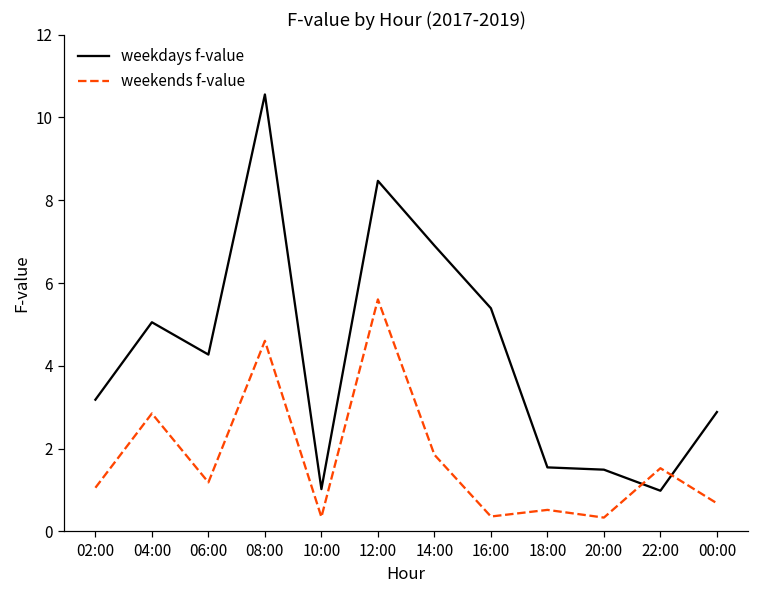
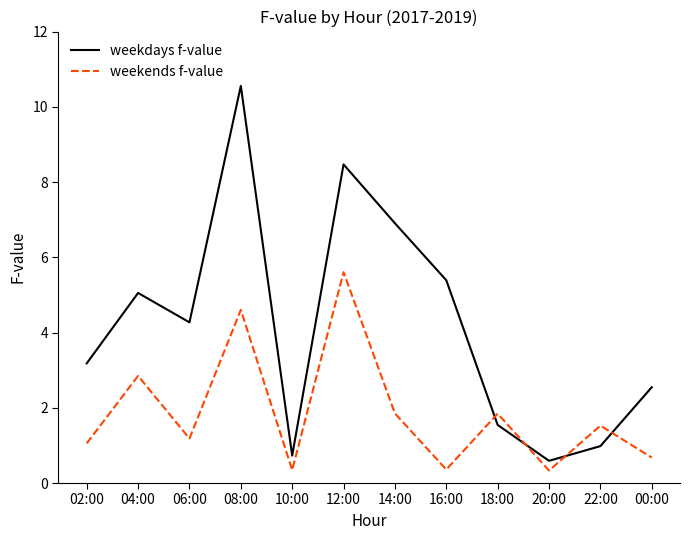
  {
    "weekdays f-value": {
      "02:00": 3.2,
      "04:00": 5.1,
      "06:00": 4.3,
      "08:00": 10.6,
-     "10:00": 1.0,
+     "10:00": 0.7,
      "12:00": 8.5,
      "14:00": 6.9,
      "16:00": 5.4,
      "18:00": 1.5,
-     "20:00": 1.5,
+     "20:00": 0.6,
      "22:00": 1.0,
-     "00:00": 2.9
+     "00:00": 2.5
    },
    "weekends f-value": {
      "02:00": 1.1,
      "04:00": 2.8,
      "06:00": 1.2,
      "08:00": 4.6,
      "10:00": 0.3,
      "12:00": 5.6,
      "14:00": 1.9,
      "16:00": 0.4,
-     "18:00": 0.5,
+     "18:00": 1.8,
      "20:00": 0.3,
      "22:00": 1.5,
      "00:00": 0.7
    }
  }
